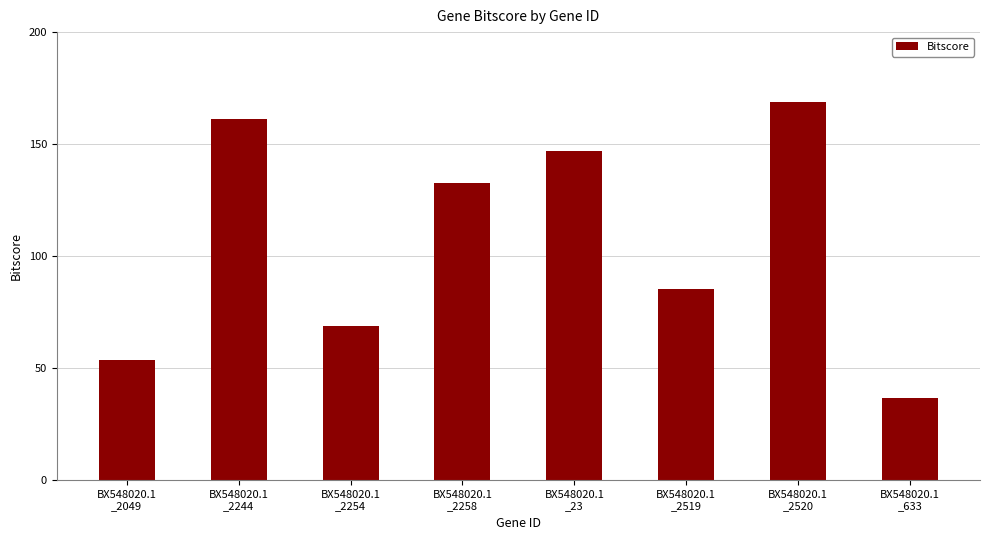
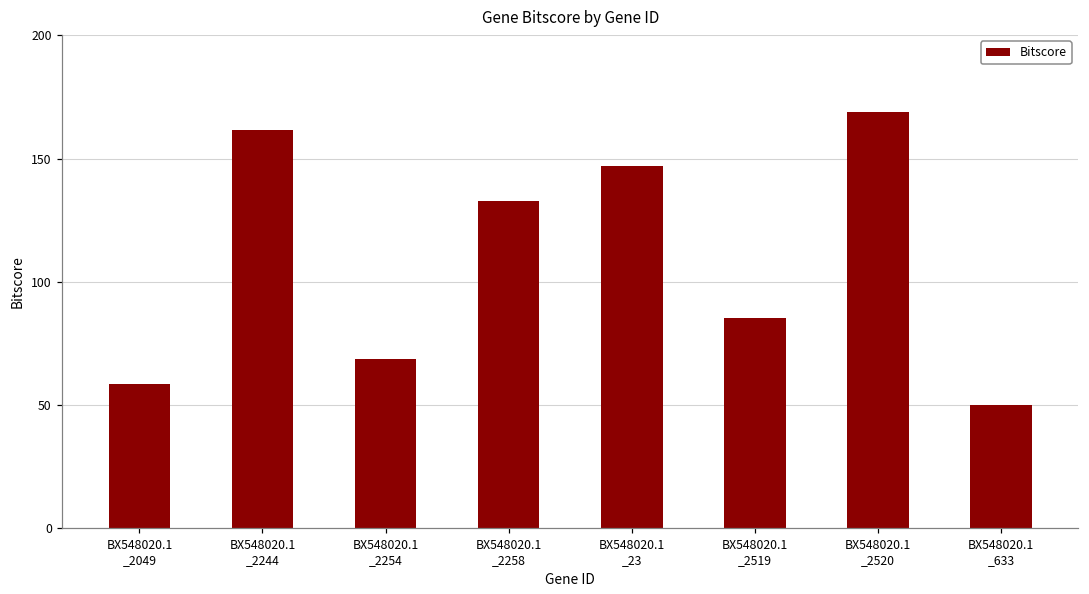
  {
-   "BX548020.1 _2049": 54,
+   "BX548020.1 _2049": 58,
    "BX548020.1 _2244": 161,
    "BX548020.1 _2254": 69,
    "BX548020.1 _2258": 133,
    "BX548020.1 _23": 147,
    "BX548020.1 _2519": 85,
    "BX548020.1 _2520": 169,
-   "BX548020.1 _633": 37
+   "BX548020.1 _633": 50
  }
